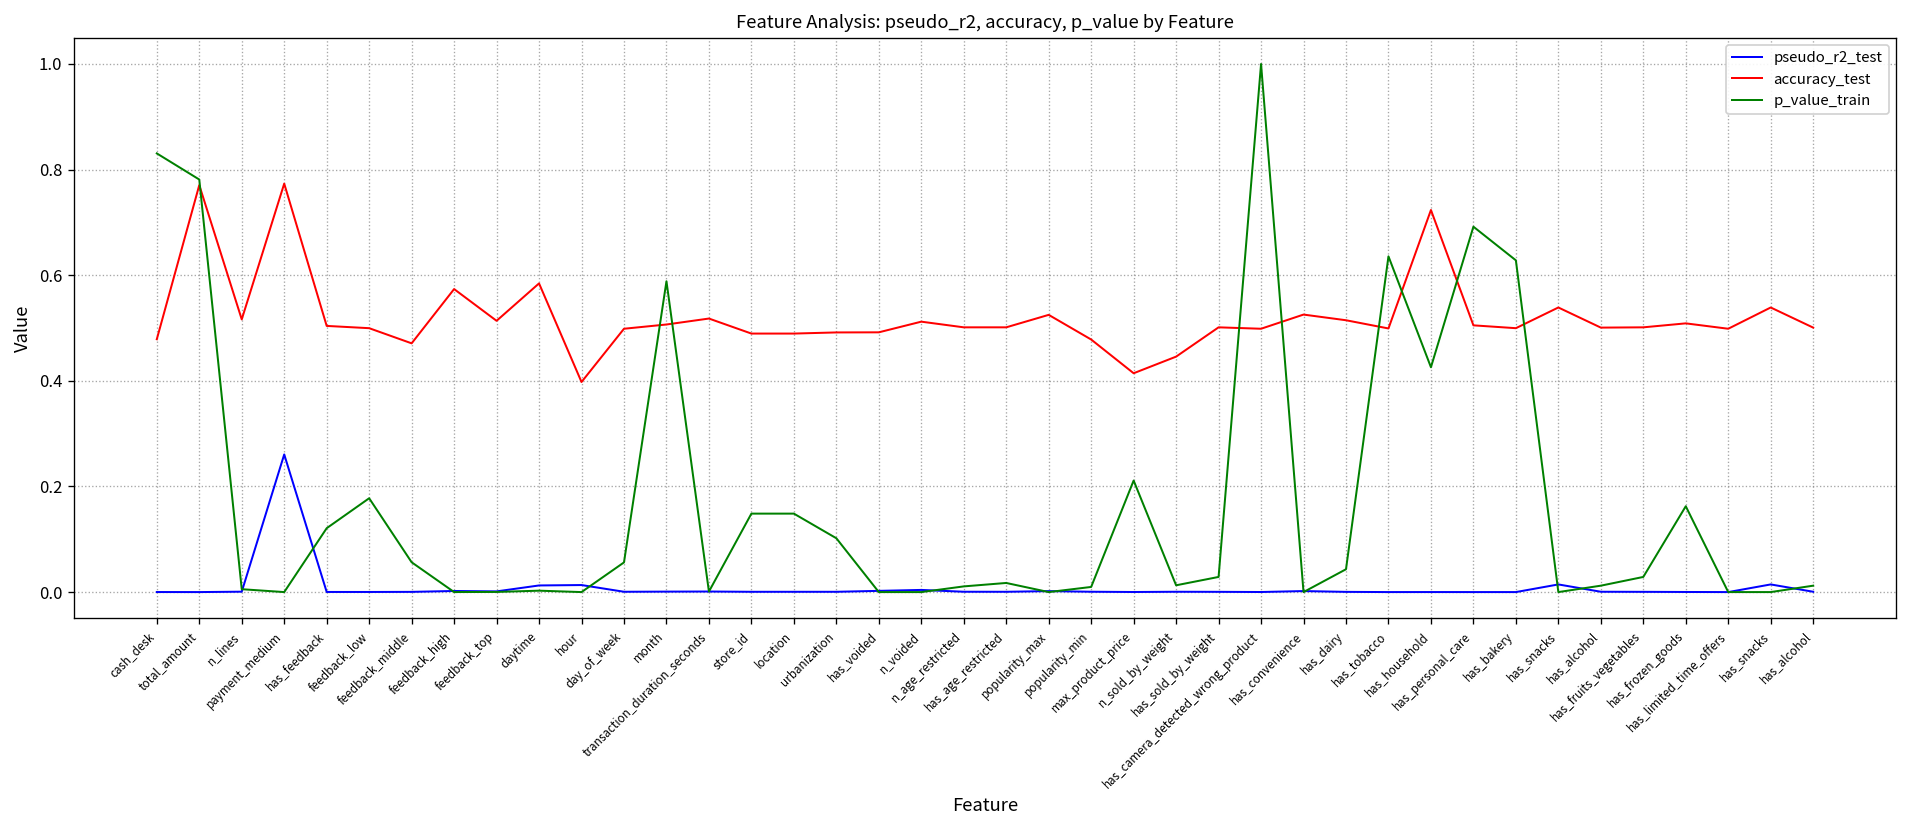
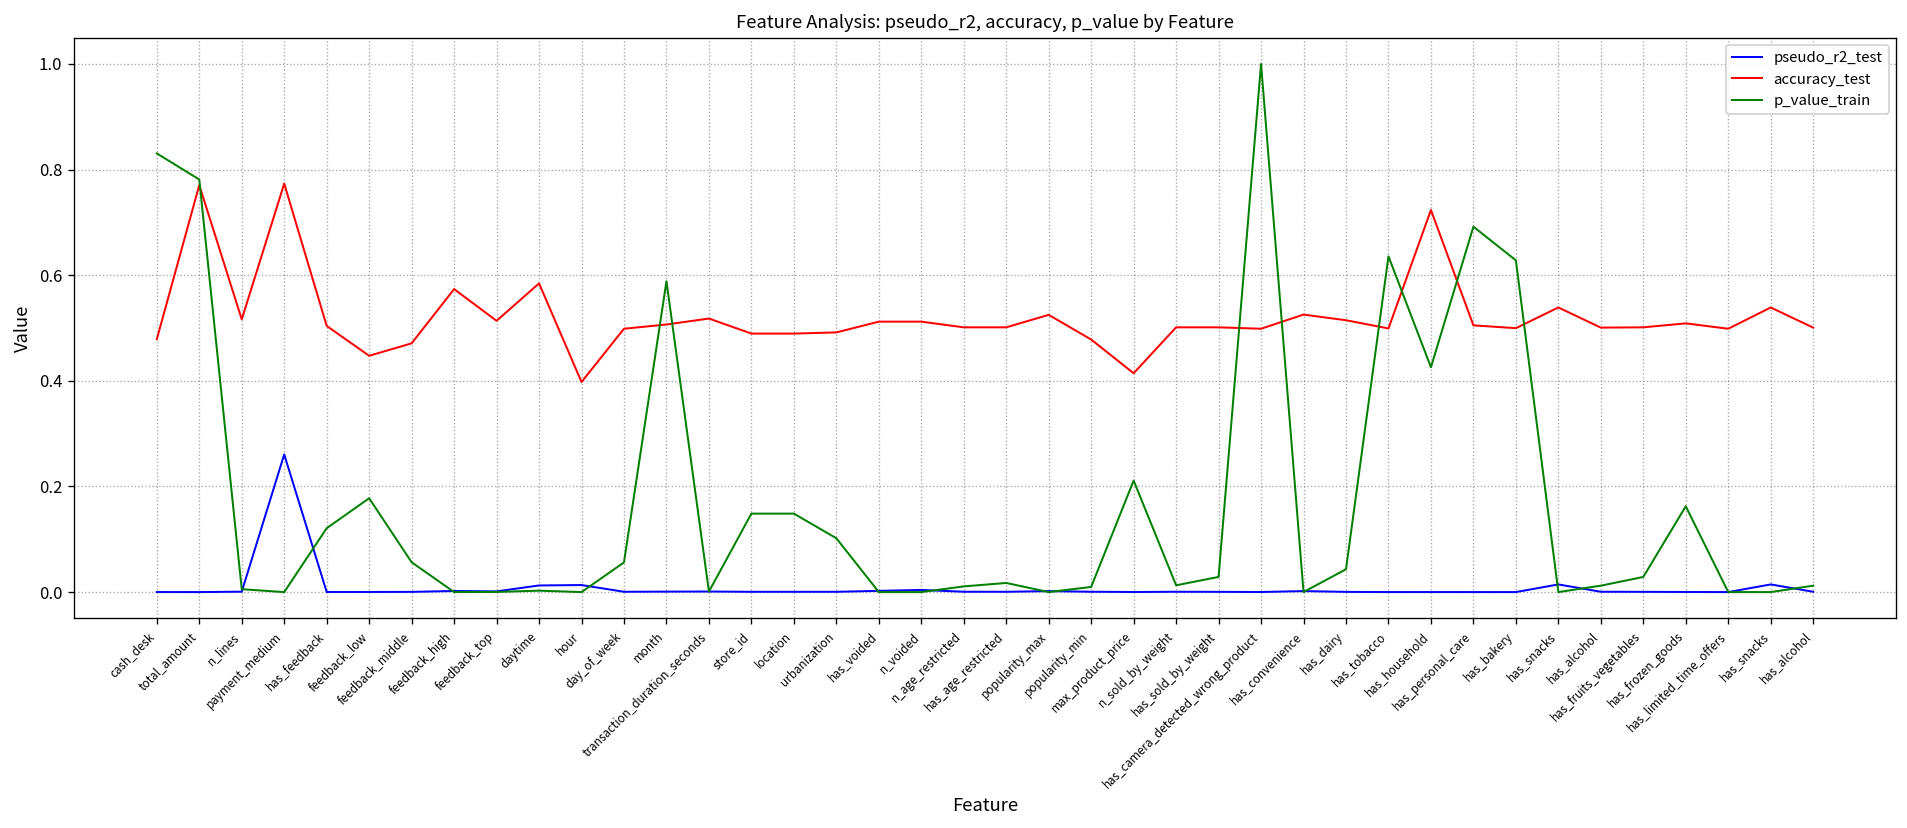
  {
    "pseudo_r2_test": {
      "cash_desk": 0.00,
      "total_amount": 0.00,
      "payment_medium": 0.26,
      "has_feedback": 0.00,
      "feedback_low": 0.00,
      "feedback_middle": 0.00,
      "daytime": 0.01,
      "hour": 0.01,
      "day_of_week": 0.00,
      "month": 0.00,
      "store_id": 0.00,
      "location": 0.00,
      "urbanization": 0.00,
      "n_age_restricted": 0.00,
      "has_age_restricted": 0.00,
      "popularity_min": 0.00,
      "max_product_price": 0.00,
      "n_sold_by_weight": 0.00,
      "has_sold_by_weight": 0.00,
      "has_camera_detected_wrong_product": 0.00,
      "has_dairy": 0.00,
      "has_tobacco": 0.00,
      "has_household": 0.00,
      "has_personal_care": 0.00,
      "has_bakery": 0.00,
      "has_fruits_vegetables": 0.00,
      "has_frozen_goods": 0.00
    },
    "accuracy_test": {
      "cash_desk": 0.48,
      "total_amount": 0.77,
      "n_lines": 0.52,
      "payment_medium": 0.77,
      "has_feedback": 0.50,
-     "feedback_low": 0.50,
+     "feedback_low": 0.45,
      "feedback_middle": 0.47,
      "feedback_high": 0.57,
      "feedback_top": 0.51,
      "daytime": 0.58,
      "hour": 0.40,
      "day_of_week": 0.50,
      "month": 0.51,
      "transaction_duration_seconds": 0.52,
      "store_id": 0.49,
      "location": 0.49,
      "urbanization": 0.49,
-     "has_voided": 0.49,
+     "has_voided": 0.51,
      "n_voided": 0.51,
      "n_age_restricted": 0.50,
      "has_age_restricted": 0.50,
      "popularity_max": 0.52,
      "popularity_min": 0.48,
      "max_product_price": 0.41,
-     "n_sold_by_weight": 0.45,
+     "n_sold_by_weight": 0.50,
      "has_sold_by_weight": 0.50,
      "has_camera_detected_wrong_product": 0.50,
      "has_convenience": 0.53,
      "has_dairy": 0.51,
      "has_tobacco": 0.50,
      "has_household": 0.72,
      "has_personal_care": 0.51,
      "has_bakery": 0.50,
      "has_fruits_vegetables": 0.50,
      "has_frozen_goods": 0.51,
      "has_limited_time_offers": 0.50
    },
    "p_value_train": {
      "cash_desk": 0.83,
      "total_amount": 0.78,
      "payment_medium": 0.00,
      "has_feedback": 0.12,
      "feedback_low": 0.18,
      "feedback_middle": 0.06,
      "daytime": 0.00,
      "hour": 0.00,
      "day_of_week": 0.06,
      "month": 0.59,
      "store_id": 0.15,
      "location": 0.15,
      "urbanization": 0.10,
      "n_age_restricted": 0.01,
      "has_age_restricted": 0.02,
      "popularity_min": 0.01,
      "max_product_price": 0.21,
      "n_sold_by_weight": 0.01,
      "has_sold_by_weight": 0.03,
      "has_camera_detected_wrong_product": 1.00,
      "has_dairy": 0.04,
      "has_tobacco": 0.64,
      "has_household": 0.43,
      "has_personal_care": 0.69,
      "has_bakery": 0.63,
      "has_fruits_vegetables": 0.03,
      "has_frozen_goods": 0.16
    }
  }
